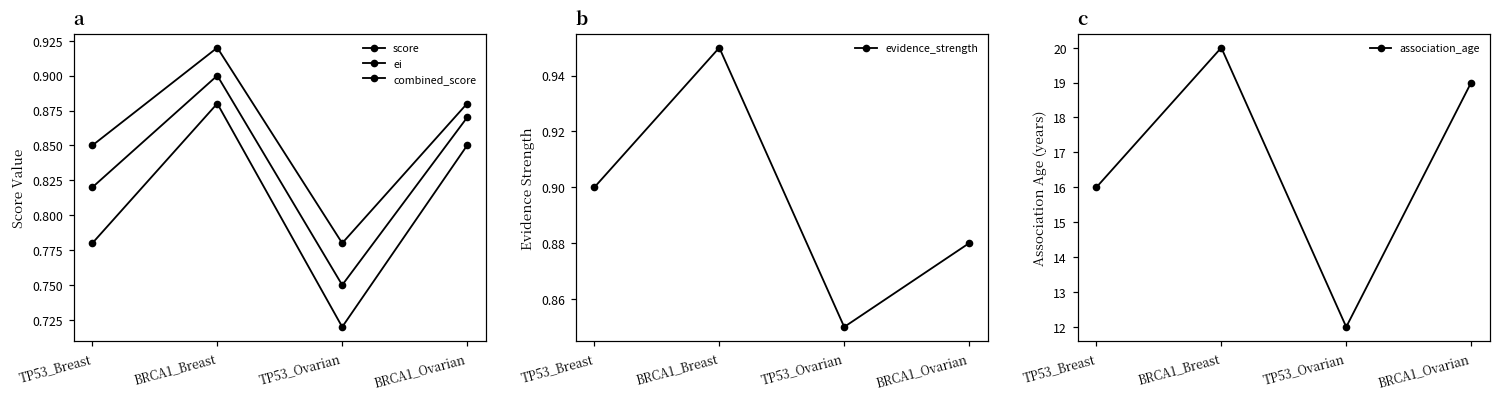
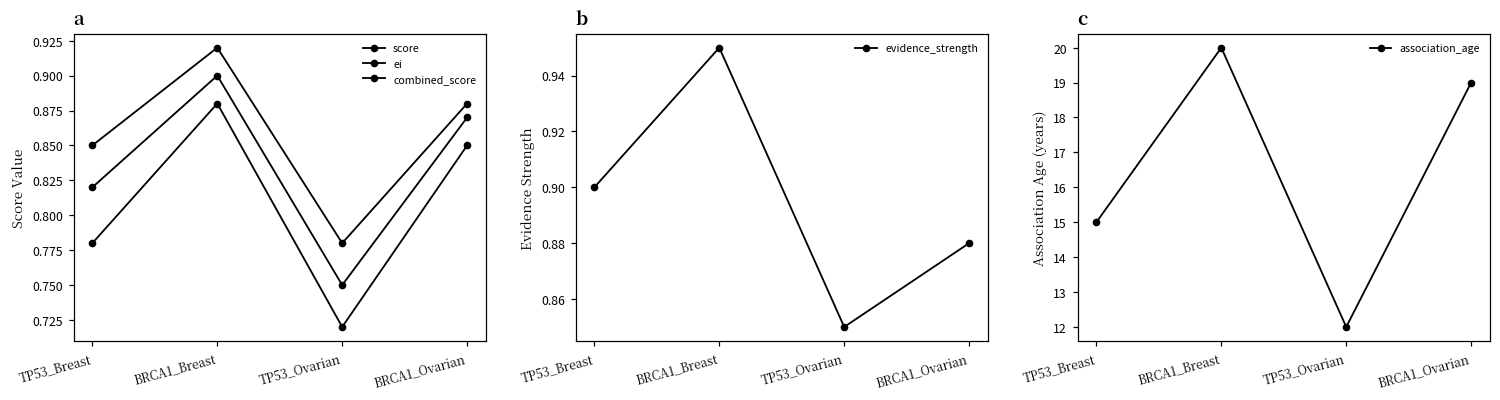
  {
    "b": {
      "TP53_Breast": 0.900,
      "BRCA1_Breast": 0.950,
      "TP53_Ovarian": 0.850,
      "BRCA1_Ovarian": 0.880
    },
    "c": {
-     "TP53_Breast": 16,
+     "TP53_Breast": 15,
      "BRCA1_Breast": 20,
      "TP53_Ovarian": 12,
      "BRCA1_Ovarian": 19
    }
  }
